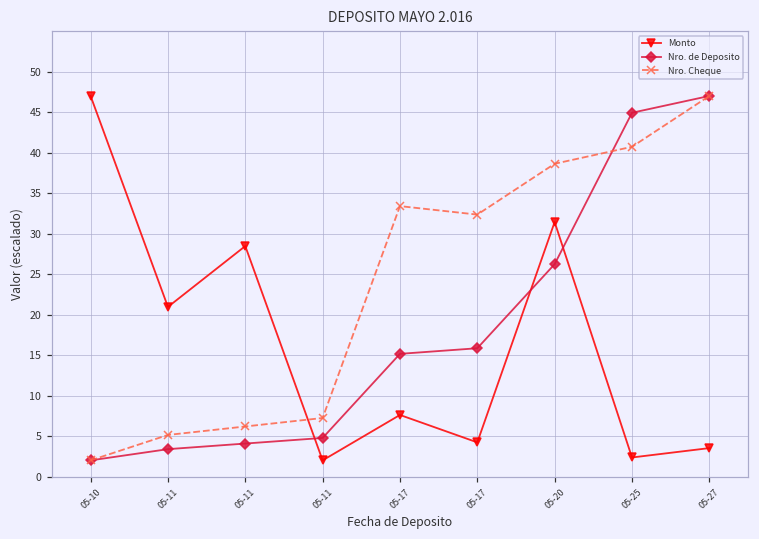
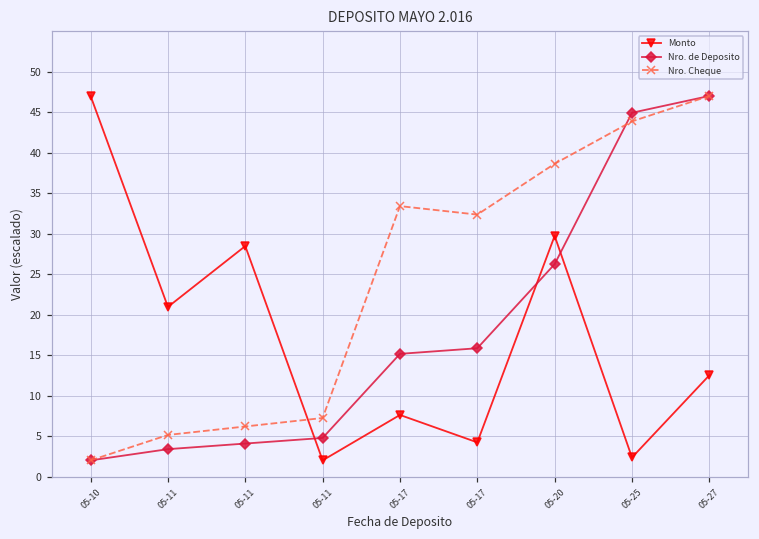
  {
    "Monto": {
      "05-10": 47,
-     "05-20": 31,
+     "05-20": 30,
      "05-25": 2,
-     "05-27": 4
+     "05-27": 13
    },
    "Nro. de Deposito": {
      "05-20": 26,
      "05-25": 45
    },
    "Nro. Cheque": {
      "05-20": 39,
-     "05-25": 41
+     "05-25": 44
    }
  }
